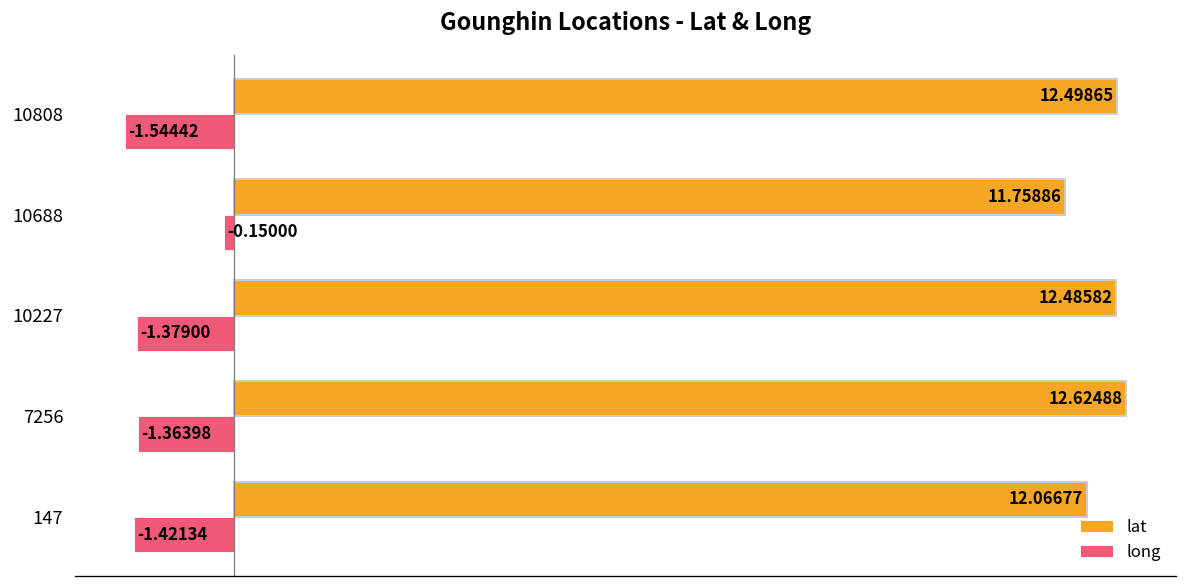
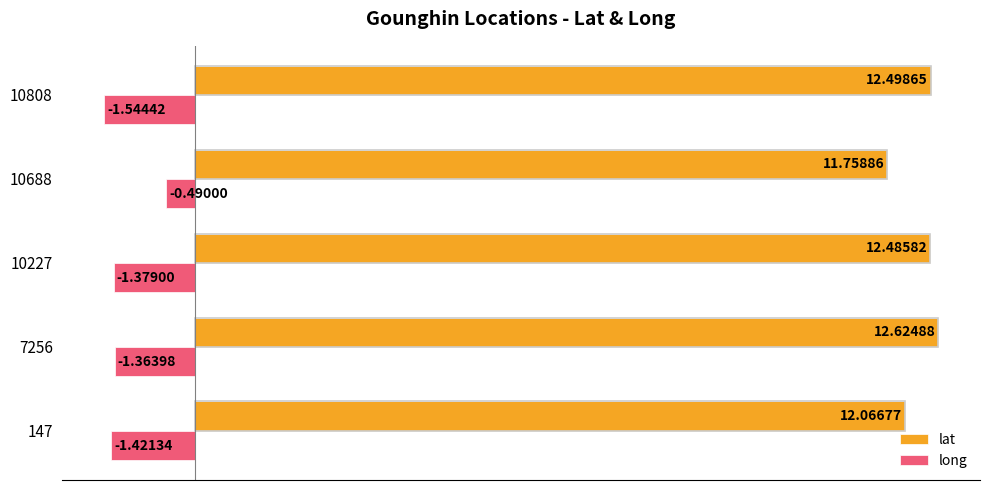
  {
    "lat": {
      "10808": 12.49865,
      "10688": 11.75886,
      "10227": 12.48582,
      "7256": 12.62488,
      "147": 12.06677
    },
    "long": {
      "10808": -1.54442,
-     "10688": -0.15000,
+     "10688": -0.49000,
      "10227": -1.37900,
      "7256": -1.36398,
      "147": -1.42134
    }
  }
